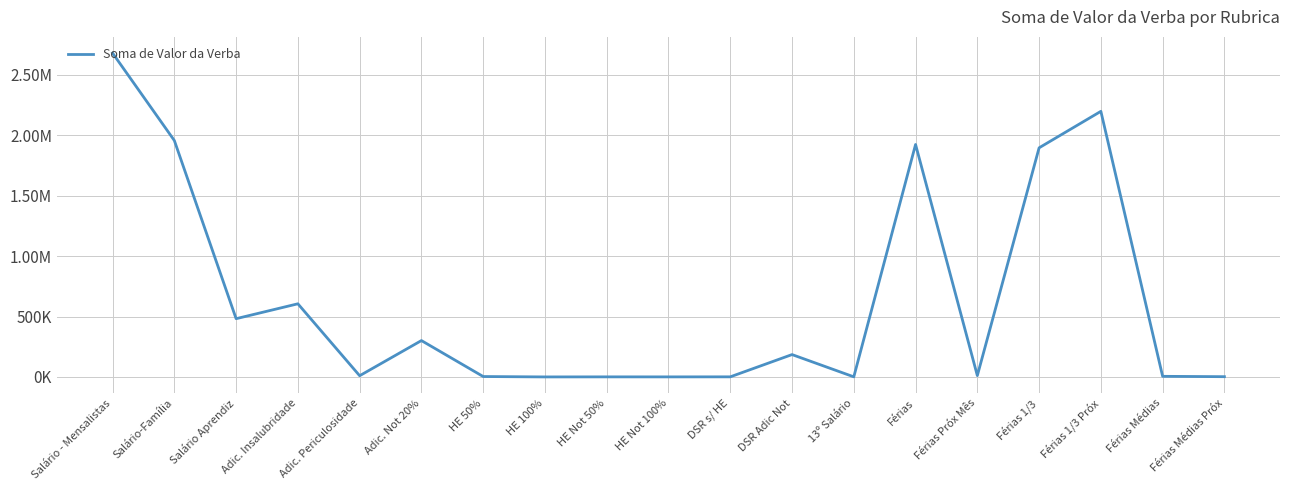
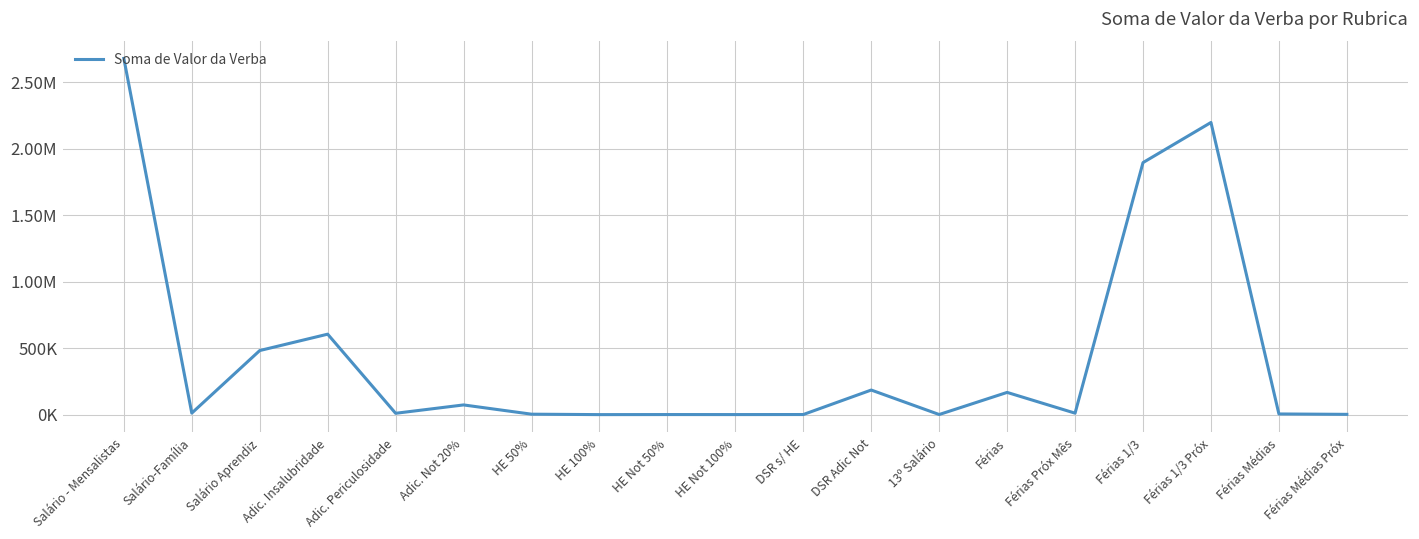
  {
    "Salário - Mensalistas": 2680000,
-   "Salário-Família": 1960000,
+   "Salário-Família": 10000,
    "Salário Aprendiz": 480000,
    "Adic. Insalubridade": 610000,
    "Adic. Periculosidade": 10000,
-   "Adic. Not 20%": 300000,
+   "Adic. Not 20%": 70000,
    "HE 50%": 0,
    "HE 100%": 0,
    "HE Not 50%": 0,
    "HE Not 100%": 0,
    "DSR s/ HE": 0,
    "DSR Adic Not": 190000,
    "13º Salário": 0,
-   "Férias": 1920000,
+   "Férias": 170000,
    "Férias Próx Mês": 10000,
    "Férias 1/3": 1900000,
    "Férias 1/3 Próx": 2200000,
    "Férias Médias": 10000,
    "Férias Médias Próx": 0
  }
